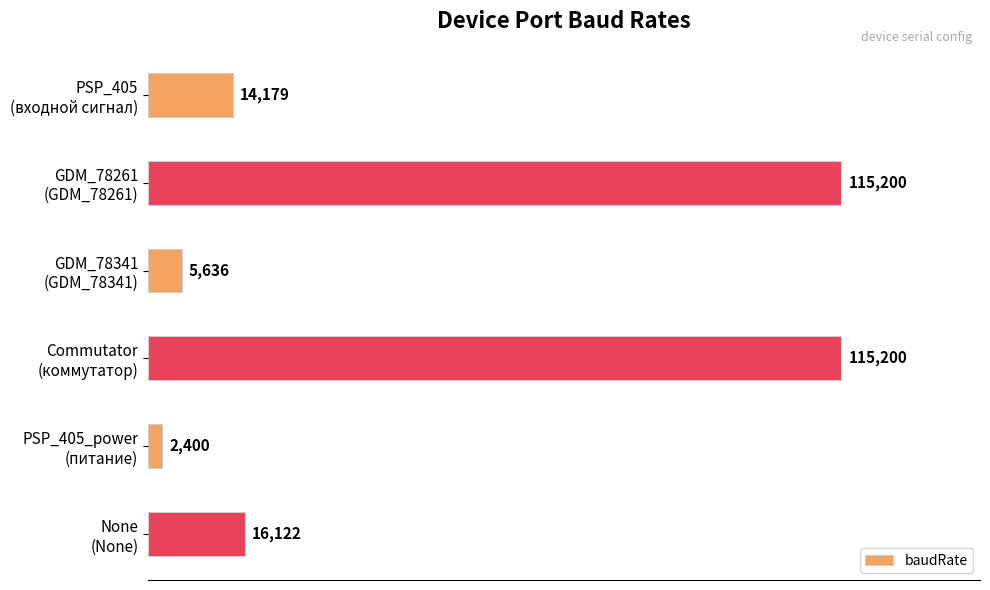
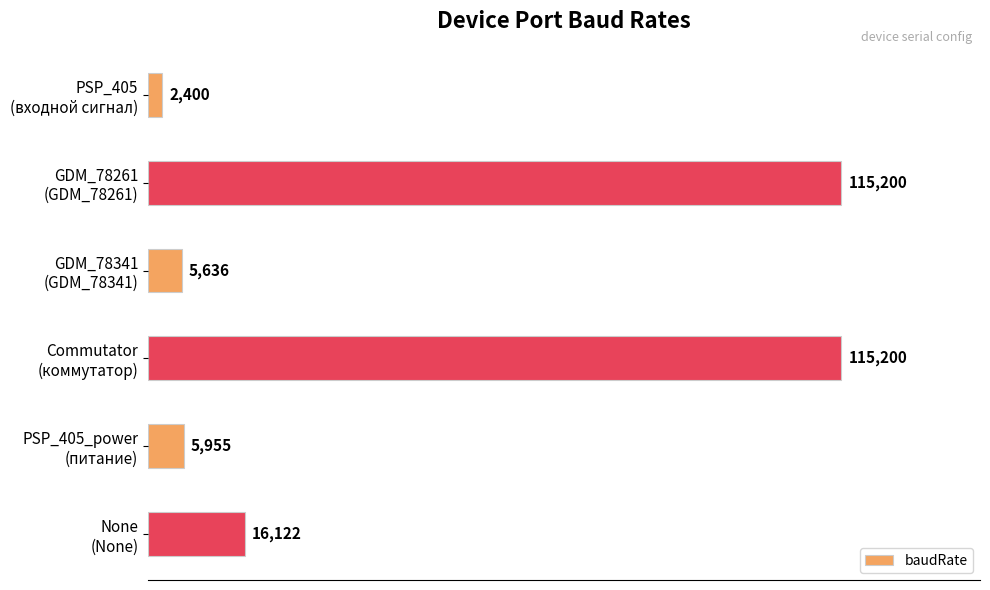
  {
-   "PSP_405 (входной сигнал)": "14,179",
+   "PSP_405 (входной сигнал)": "2,400",
    "GDM_78261 (GDM_78261)": "115,200",
    "GDM_78341 (GDM_78341)": "5,636",
    "Commutator (коммутатор)": "115,200",
-   "PSP_405_power (питание)": "2,400",
+   "PSP_405_power (питание)": "5,955",
    "None (None)": "16,122"
  }
